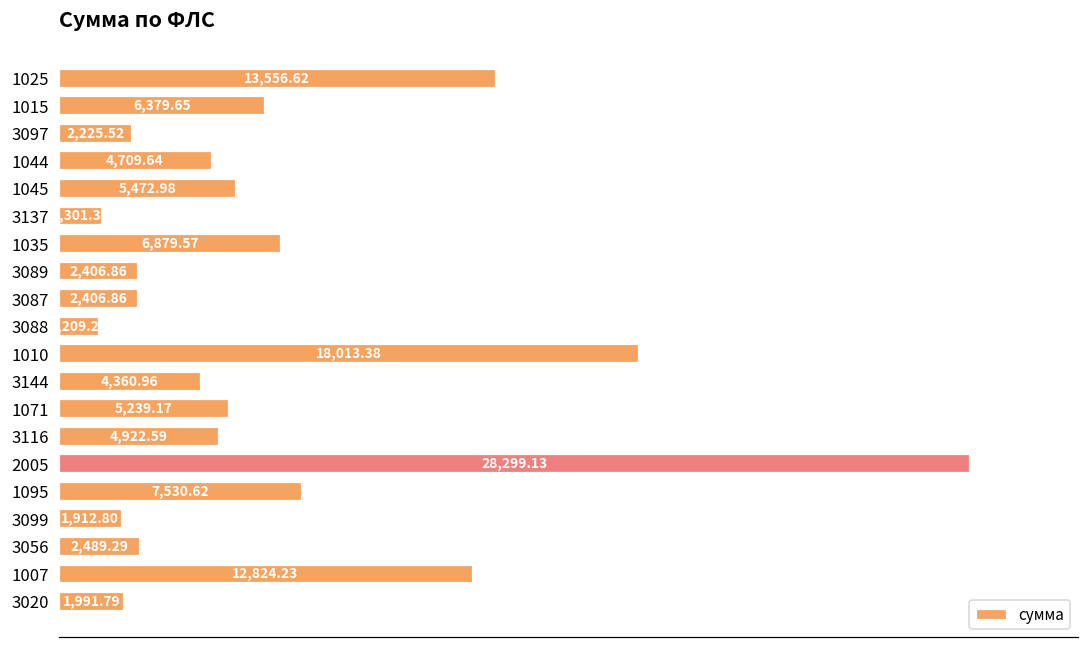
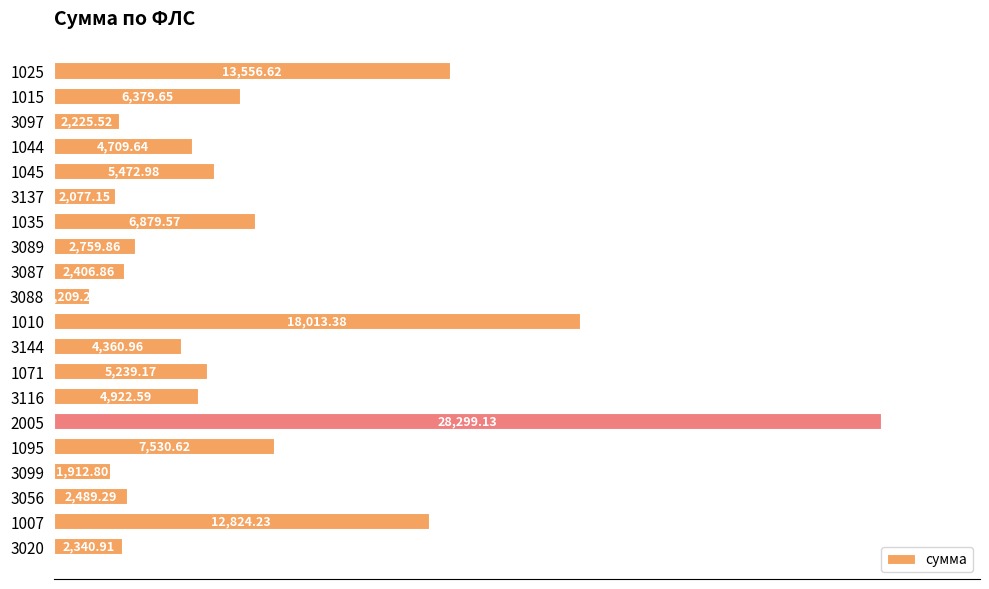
  {
    "1025": "13,556.62",
    "1015": "6,379.65",
    "3097": "2,225.52",
    "1044": "4,709.64",
    "1045": "5,472.98",
-   "3137": "1,301.33",
+   "3137": "2,077.15",
    "1035": "6,879.57",
-   "3089": "2,406.86",
+   "3089": "2,759.86",
    "3087": "2,406.86",
    "3088": "1,209.28",
    "1010": "18,013.38",
    "3144": "4,360.96",
    "1071": "5,239.17",
    "3116": "4,922.59",
    "2005": "28,299.13",
    "1095": "7,530.62",
    "3099": "1,912.80",
    "3056": "2,489.29",
    "1007": "12,824.23",
-   "3020": "1,991.79"
+   "3020": "2,340.91"
  }
